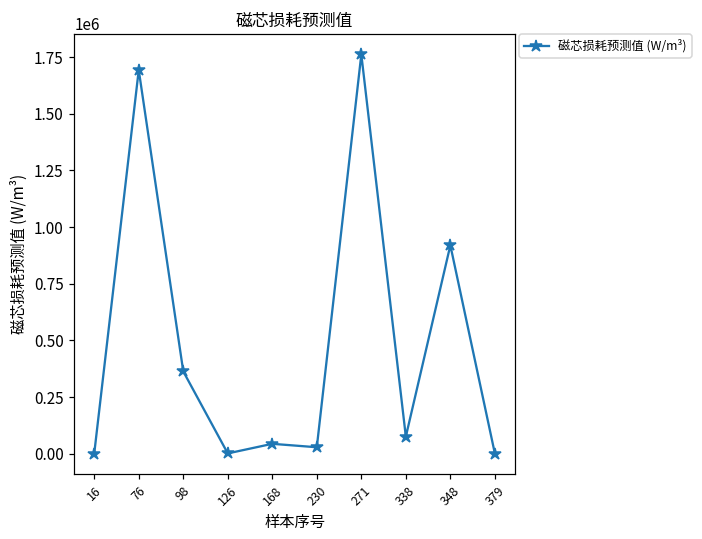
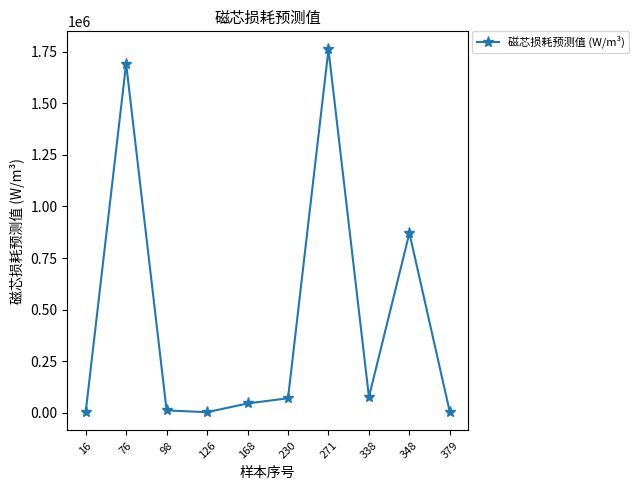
  {
    "16": 0,
    "76": 1690000,
-   "98": 360000,
+   "98": 10000,
    "126": 0,
    "168": 40000,
-   "230": 30000,
+   "230": 70000,
    "271": 1760000,
    "338": 80000,
-   "348": 920000,
+   "348": 870000,
    "379": 0
  }
